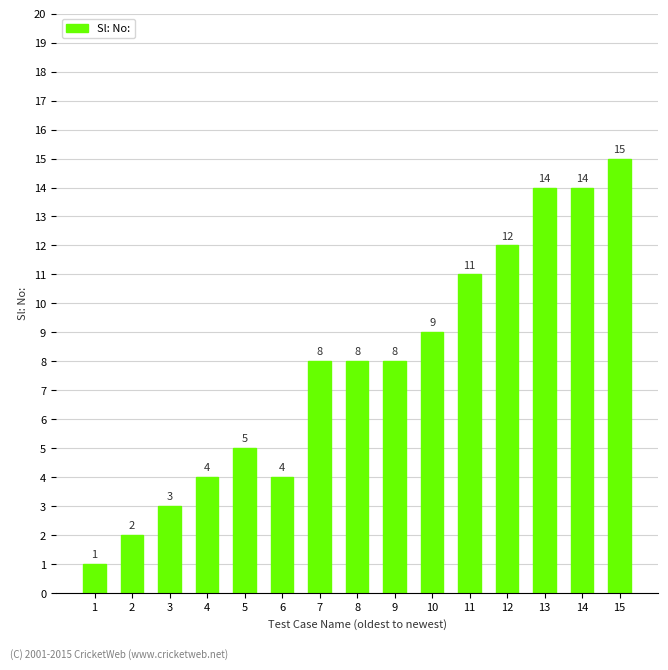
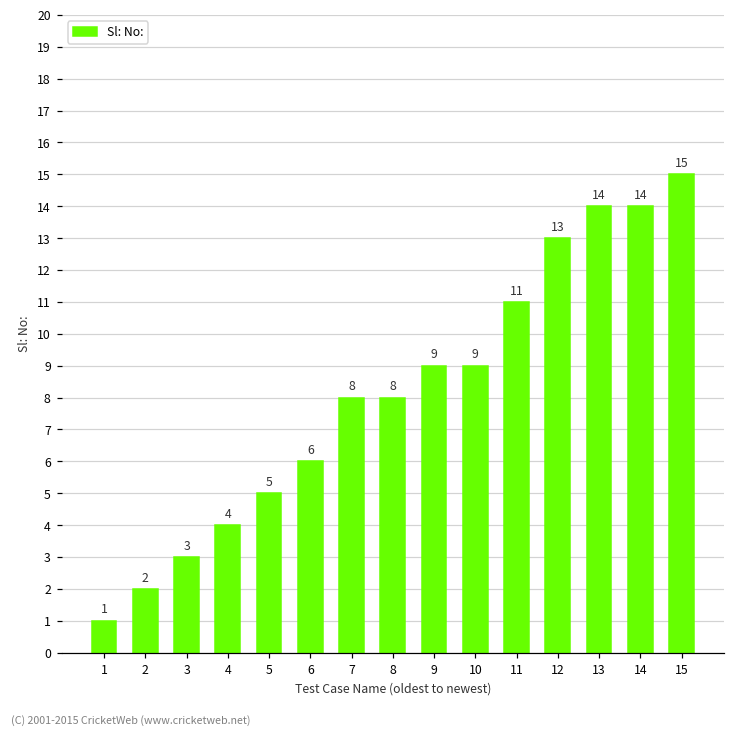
  {
    "1": 1,
    "2": 2,
    "3": 3,
    "4": 4,
    "5": 5,
-   "6": 4,
+   "6": 6,
    "7": 8,
    "8": 8,
-   "9": 8,
+   "9": 9,
    "10": 9,
    "11": 11,
-   "12": 12,
+   "12": 13,
    "13": 14,
    "14": 14,
    "15": 15
  }
